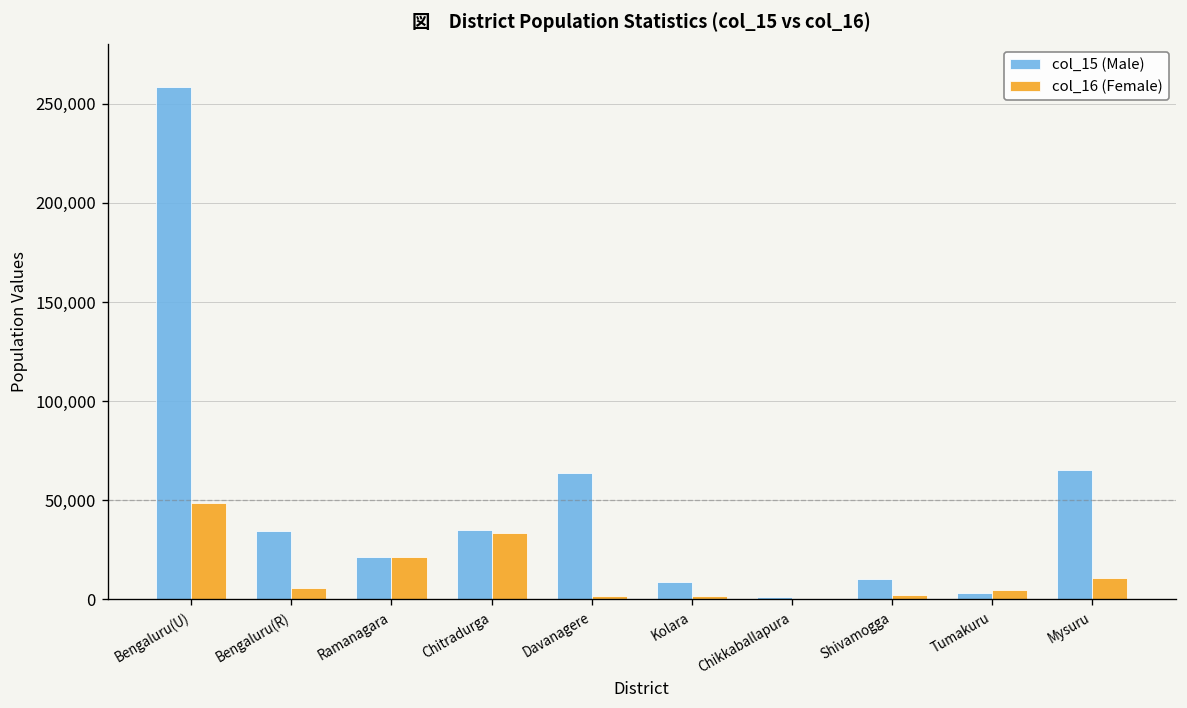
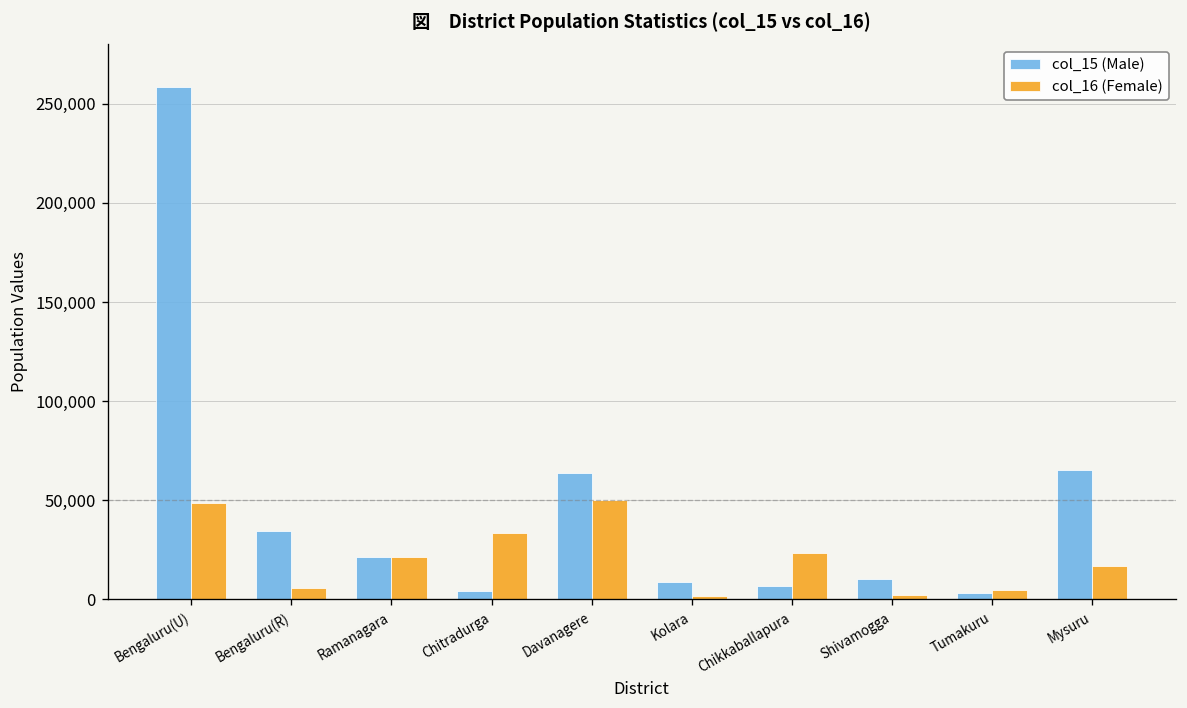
  {
    "col_15 (Male)": {
      "Bengaluru(U)": "259,000",
      "Bengaluru(R)": "34,000",
      "Ramanagara": "21,000",
-     "Chitradurga": "35,000",
+     "Chitradurga": "5,000",
      "Davanagere": "64,000",
      "Kolara": "9,000",
-     "Chikkaballapura": "1,000",
+     "Chikkaballapura": "7,000",
      "Shivamogga": "11,000",
      "Tumakuru": "3,000",
      "Mysuru": "65,000"
    },
    "col_16 (Female)": {
      "Bengaluru(U)": "49,000",
      "Bengaluru(R)": "6,000",
      "Ramanagara": "21,000",
      "Chitradurga": "34,000",
-     "Davanagere": "2,000",
+     "Davanagere": "50,000",
      "Kolara": "2,000",
-     "Chikkaballapura": "0",
+     "Chikkaballapura": "23,000",
      "Shivamogga": "2,000",
      "Tumakuru": "5,000",
-     "Mysuru": "11,000"
+     "Mysuru": "17,000"
    }
  }
